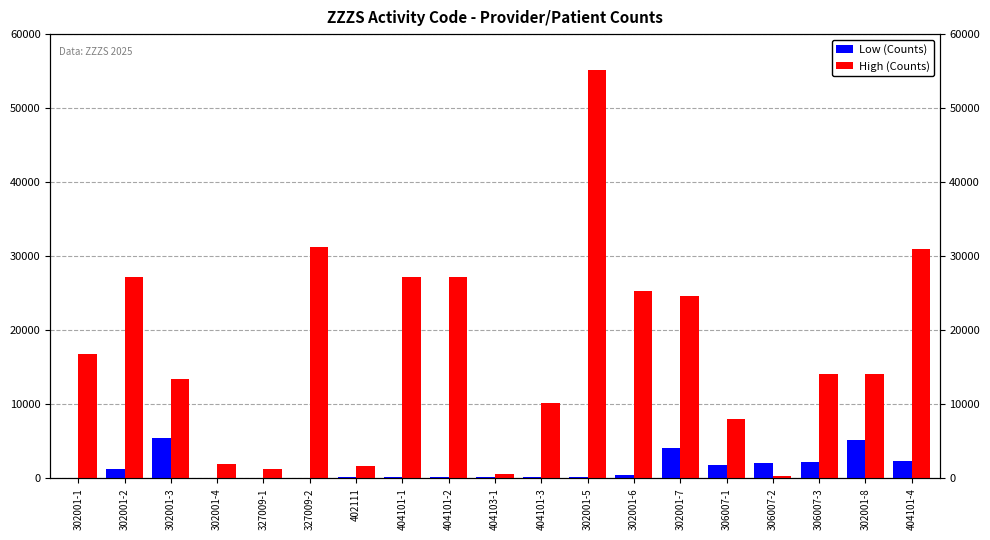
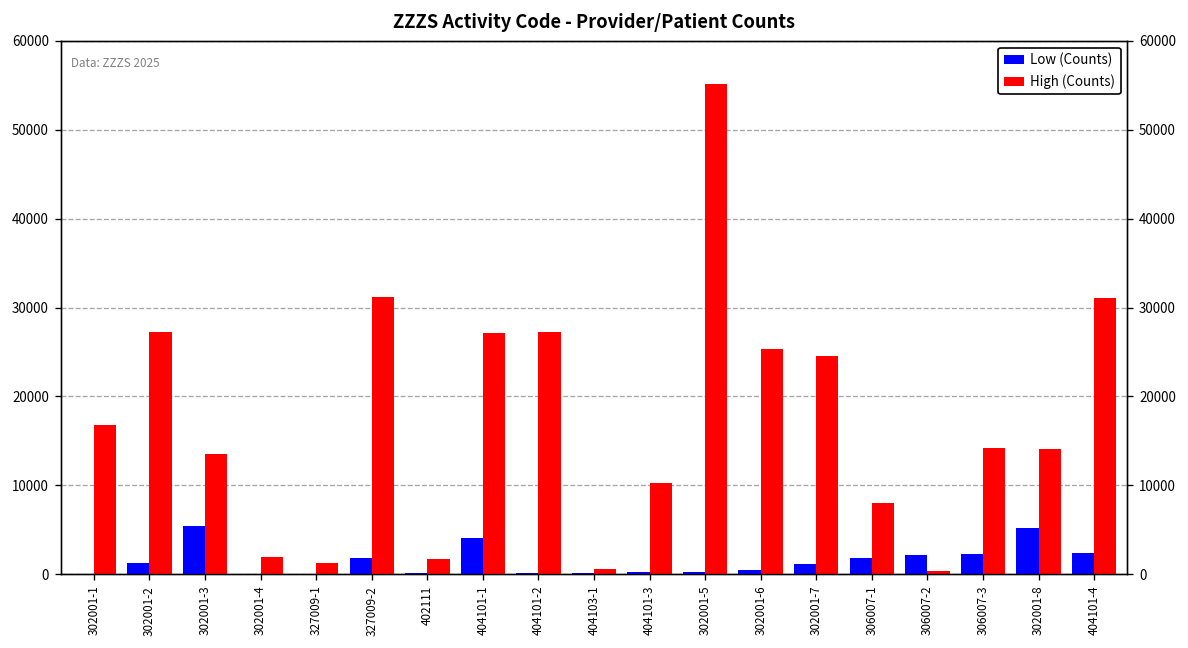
  {
    "Low (Counts)": {
      "302001-2": 1000,
      "302001-3": 5000,
-     "327009-2": 0,
-     "404101-1": 0,
+     "327009-2": 2000,
+     "404101-1": 4000,
      "302001-6": 0,
-     "302001-7": 4000,
+     "302001-7": 1000,
      "306007-1": 2000,
      "306007-2": 2000,
      "306007-3": 2000,
      "302001-8": 5000,
      "404101-4": 2000
    },
    "High (Counts)": {
      "302001-1": 17000,
      "302001-2": 27000,
      "302001-3": 13000,
      "302001-4": 2000,
      "327009-1": 1000,
      "327009-2": 31000,
      "402111": 2000,
      "404101-1": 27000,
      "404101-2": 27000,
      "404103-1": 1000,
      "404101-3": 10000,
      "302001-5": 55000,
      "302001-6": 25000,
      "302001-7": 25000,
      "306007-1": 8000,
      "306007-2": 0,
      "306007-3": 14000,
      "302001-8": 14000,
      "404101-4": 31000
    }
  }
